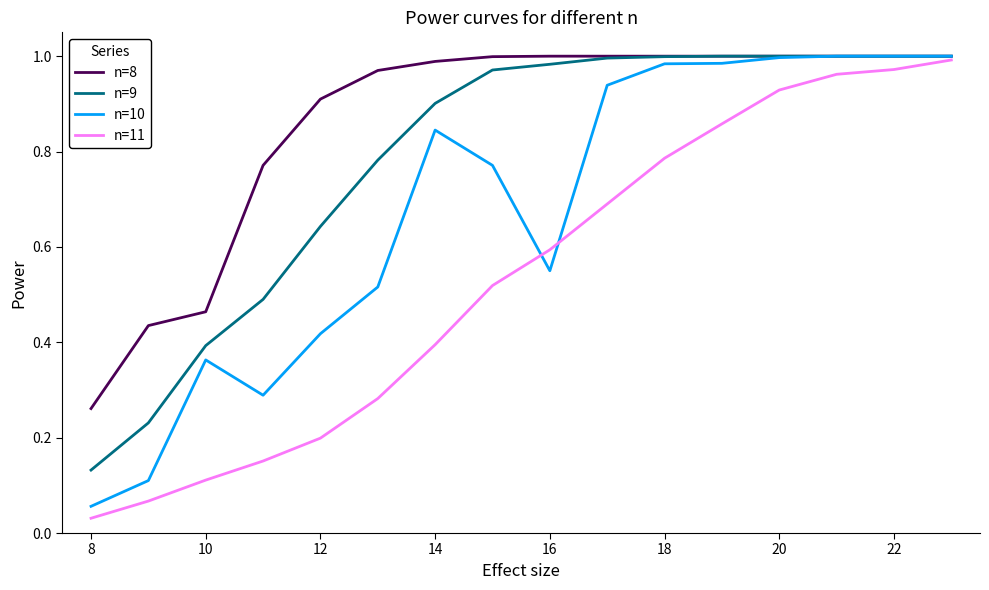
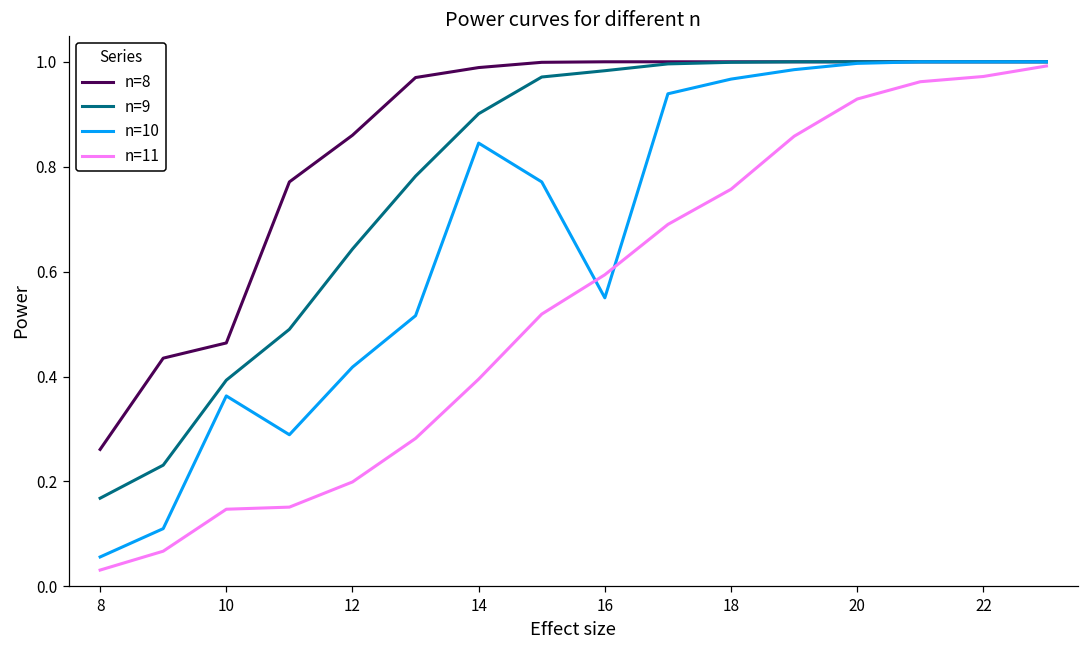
  {
    "n=8": {
      "8": 0.26,
      "10": 0.46,
-     "12": 0.91,
+     "12": 0.86,
      "14": 0.99,
      "16": 1.00
    },
    "n=9": {
-     "8": 0.13,
+     "8": 0.17,
      "10": 0.39,
      "12": 0.64,
      "14": 0.90,
      "16": 0.98
    },
    "n=10": {
      "8": 0.06,
      "10": 0.36,
      "12": 0.42,
      "14": 0.85,
      "16": 0.55,
-     "18": 0.98
+     "18": 0.97
    },
    "n=11": {
      "8": 0.03,
-     "10": 0.11,
+     "10": 0.15,
      "12": 0.20,
      "14": 0.40,
      "16": 0.59,
-     "18": 0.79,
+     "18": 0.76,
      "20": 0.93,
      "22": 0.97
    }
  }
